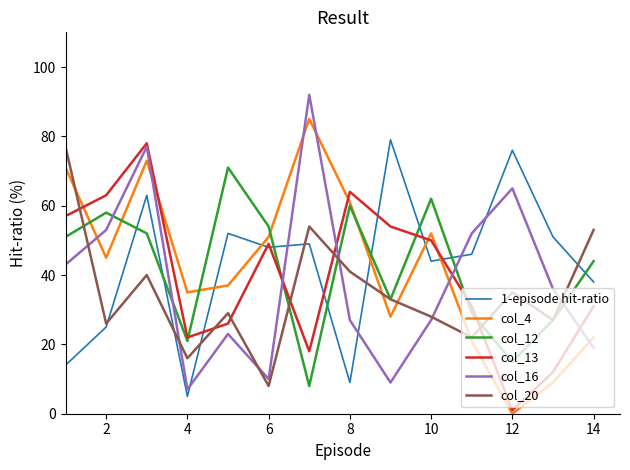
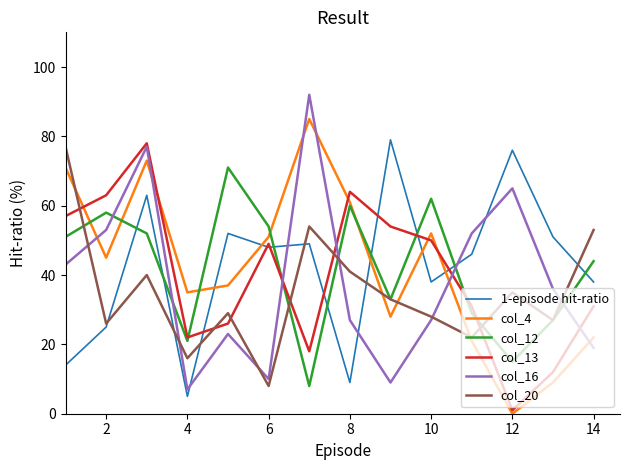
  {
    "1-episode hit-ratio": {
      "2": 25,
      "4": 5,
      "6": 48,
      "8": 9,
-     "10": 44,
+     "10": 38,
      "12": 76,
      "14": 38
    },
    "col_4": {
      "2": 45,
      "4": 35,
      "6": 51,
      "8": 61,
      "10": 52,
      "12": 0
    },
    "col_12": {
      "2": 58,
      "4": 21,
      "6": 54,
      "8": 60,
      "10": 62,
      "14": 44
    },
    "col_13": {
      "2": 63,
      "4": 22,
      "6": 49,
      "8": 64,
      "10": 50,
      "12": 1
    },
    "col_16": {
      "2": 53,
      "4": 7,
      "6": 10,
      "8": 27,
      "10": 27,
      "12": 65
    },
    "col_20": {
      "2": 26,
      "4": 16,
      "6": 8,
      "8": 41,
      "10": 28,
      "14": 53
    }
  }
